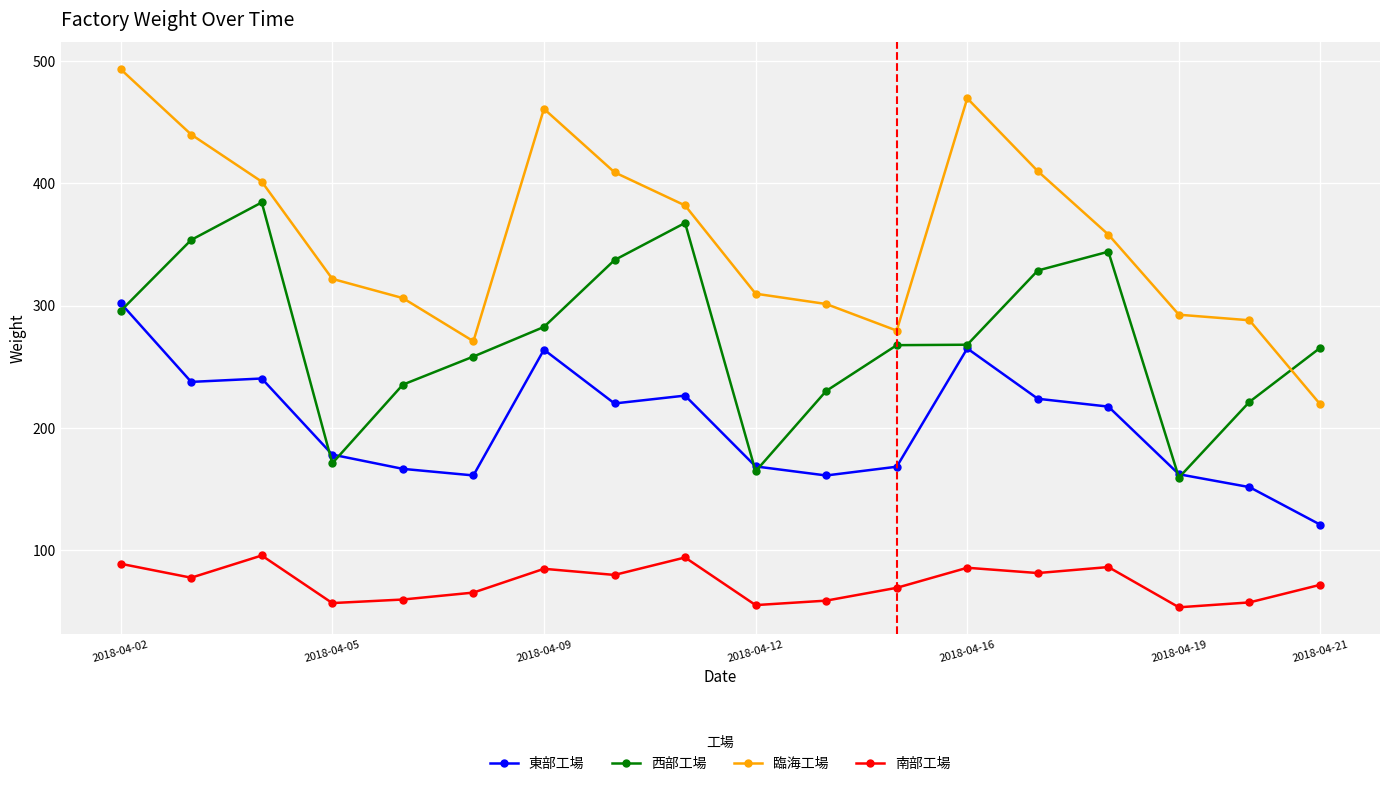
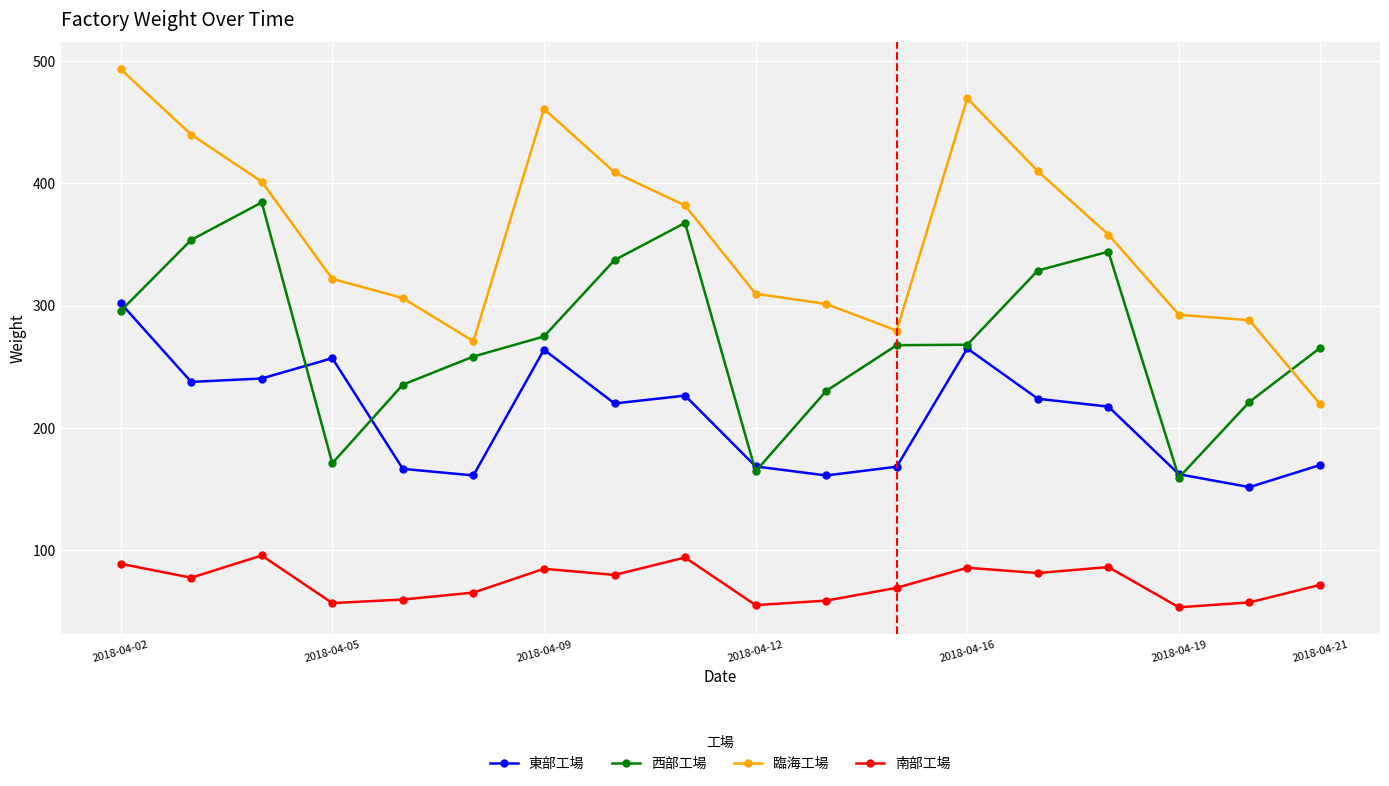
  {
    "東部工場": {
      "2018-04-02": 302,
-     "2018-04-05": 178,
+     "2018-04-05": 257,
      "2018-04-09": 264,
      "2018-04-12": 168,
      "2018-04-16": 265,
      "2018-04-19": 162,
-     "2018-04-21": 121
+     "2018-04-21": 169
    },
    "西部工場": {
      "2018-04-02": 296,
      "2018-04-05": 171,
-     "2018-04-09": 282,
+     "2018-04-09": 275,
      "2018-04-12": 164,
      "2018-04-16": 268,
      "2018-04-19": 159,
      "2018-04-21": 265
    },
    "臨海工場": {
      "2018-04-02": 493,
      "2018-04-05": 322,
      "2018-04-09": 461,
      "2018-04-12": 310,
      "2018-04-16": 470,
      "2018-04-19": 292,
      "2018-04-21": 219
    },
    "南部工場": {
      "2018-04-02": 89,
      "2018-04-05": 56,
      "2018-04-09": 85,
      "2018-04-12": 55,
      "2018-04-16": 85,
      "2018-04-19": 53,
      "2018-04-21": 71
    }
  }
